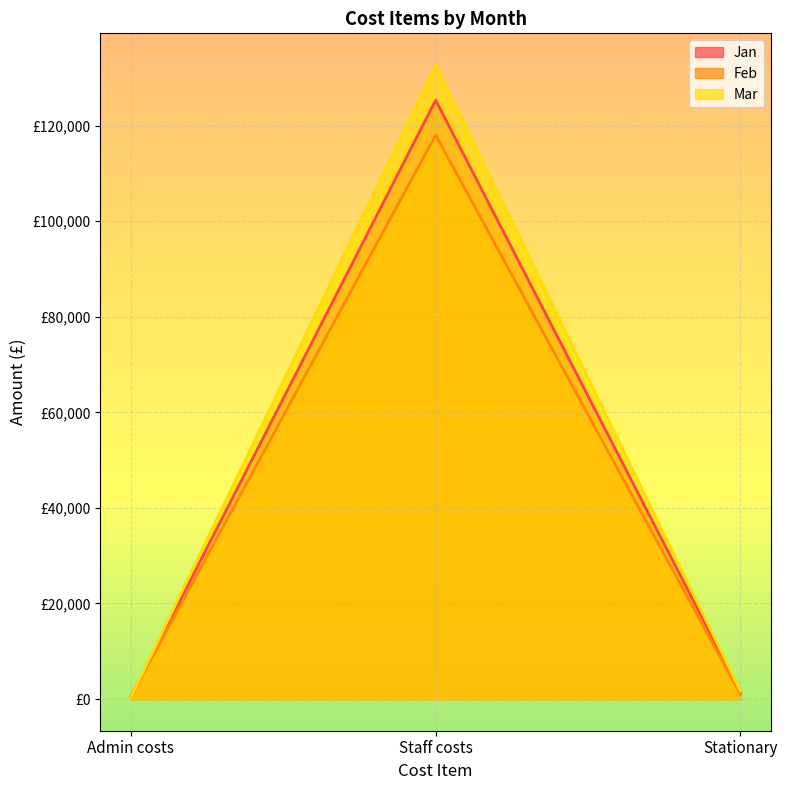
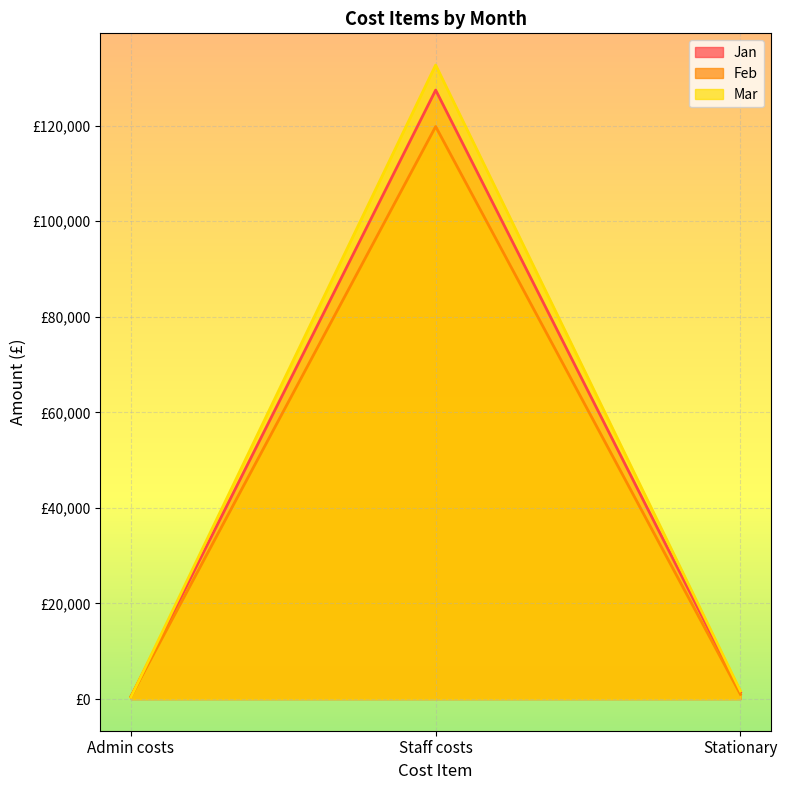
  {
    "Jan": {
-     "Staff costs": "£125,000"
+     "Staff costs": "£127,000"
    },
    "Feb": {
-     "Staff costs": "£118,000"
+     "Staff costs": "£120,000"
    },
    "Mar": {
      "Staff costs": "£133,000"
    }
  }
